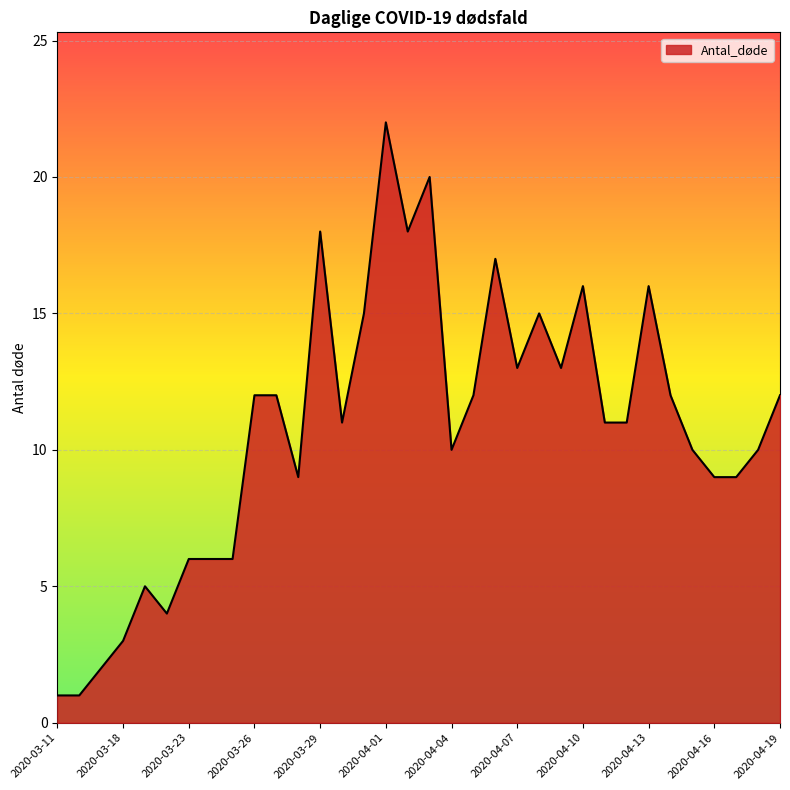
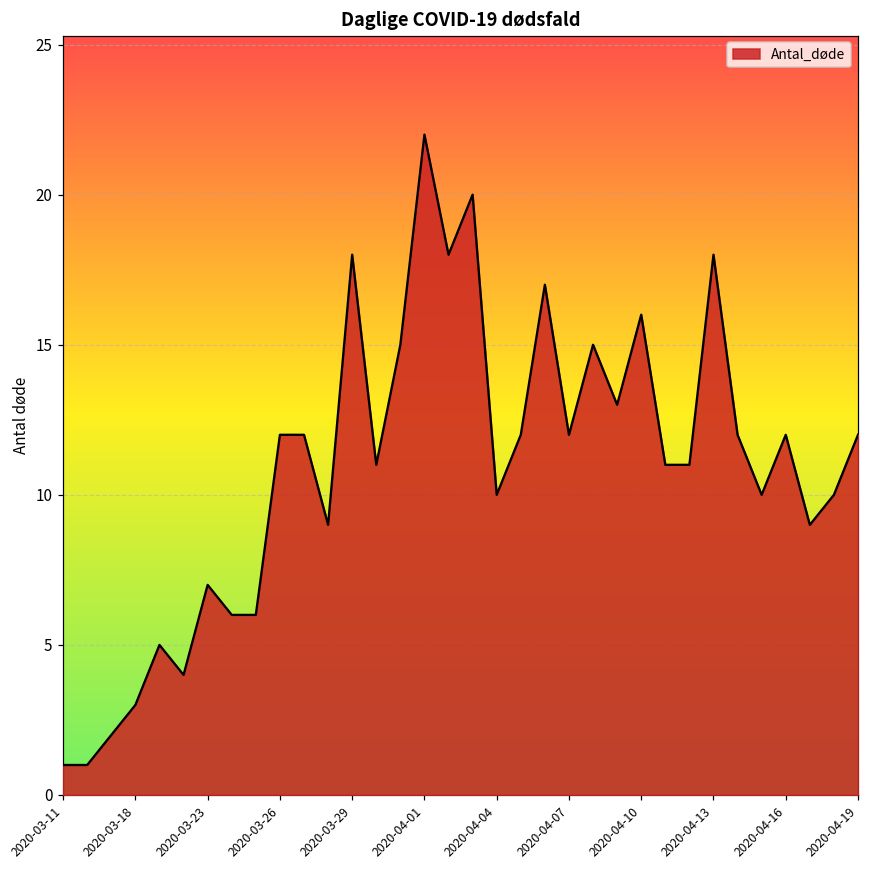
  {
    "2020-03-11": 1,
    "2020-03-18": 3,
-   "2020-03-23": 6,
+   "2020-03-23": 7,
    "2020-03-26": 12,
    "2020-03-29": 18,
    "2020-04-01": 22,
    "2020-04-04": 10,
-   "2020-04-07": 13,
+   "2020-04-07": 12,
    "2020-04-10": 16,
-   "2020-04-13": 16,
-   "2020-04-16": 9,
+   "2020-04-13": 18,
+   "2020-04-16": 12,
    "2020-04-19": 12
  }
